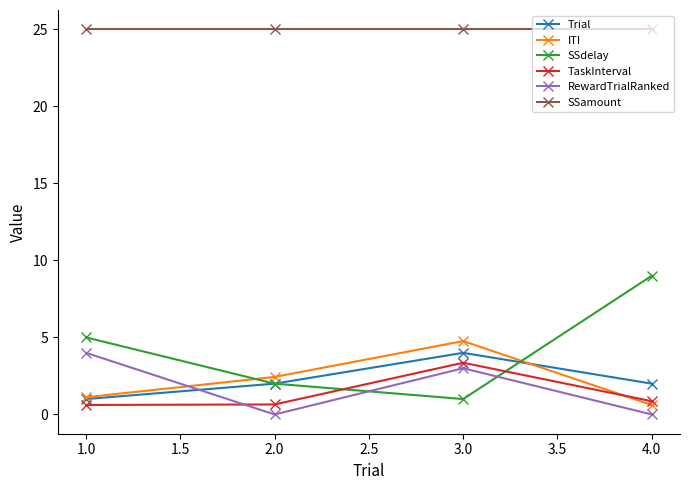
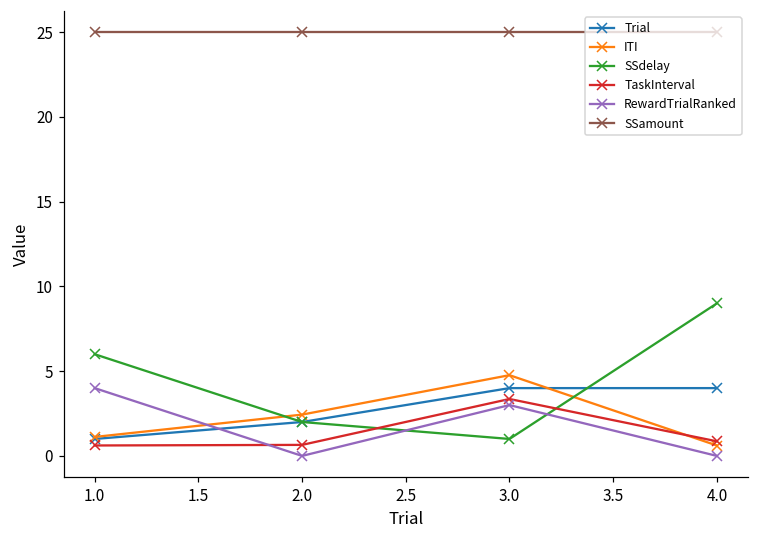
  {
    "Trial": {
      "3.0": 4,
-     "4.0": 2
+     "4.0": 4
    },
    "ITI": {
      "2.0": 2.4,
      "3.0": 4.8,
      "4.0": 0.6
    },
    "SSdelay": {
-     "1.0": 5,
+     "1.0": 6,
      "3.0": 1,
      "4.0": 9
    },
    "TaskInterval": {
      "1.0": 0.6,
      "2.0": 0.7,
      "3.0": 3.4,
      "4.0": 1
    },
    "RewardTrialRanked": {
      "1.0": 4,
      "2.0": 0,
      "3.0": 3,
      "4.0": 0
    },
    "SSamount": {
      "1.0": 25,
      "2.0": 25,
      "3.0": 25
    }
  }
